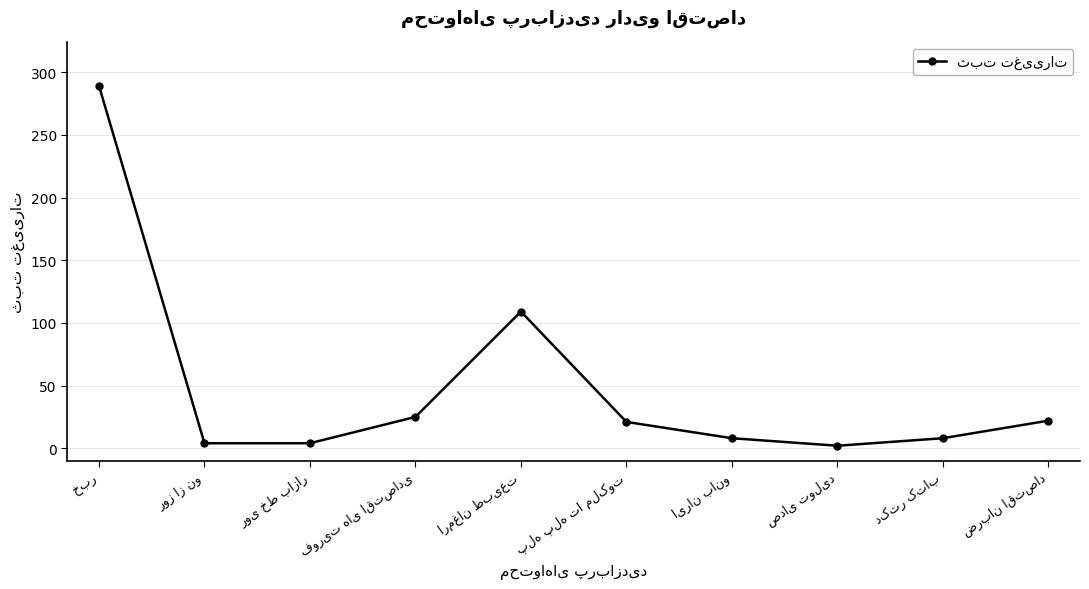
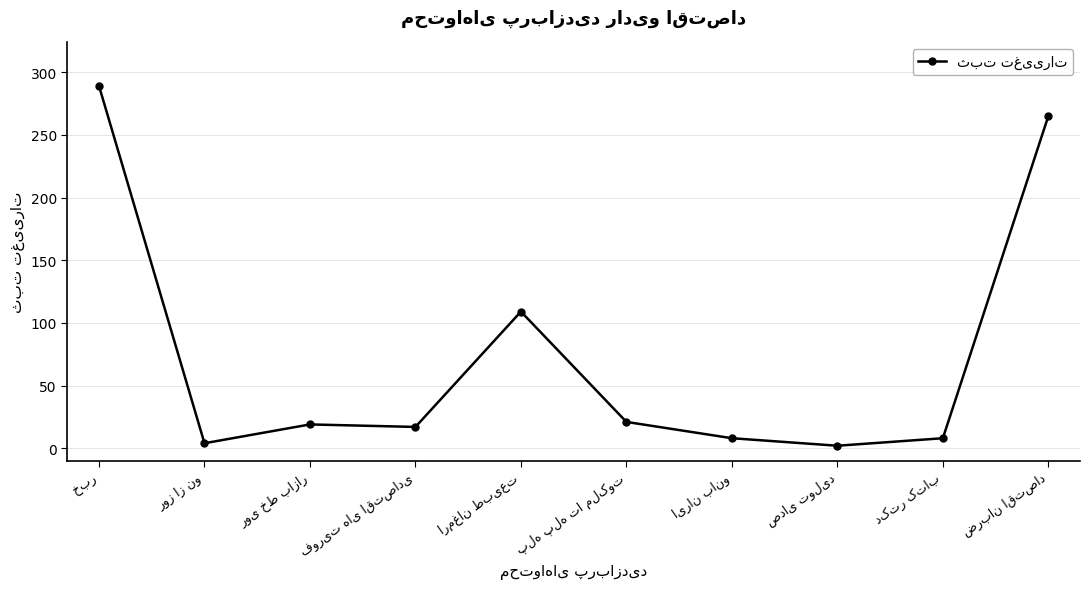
  {
    "خبر": 289,
    "روز از نو": 4,
-   "روی خط بازار": 4,
-   "فوریت های اقتصادی": 25,
+   "روی خط بازار": 19,
+   "فوریت های اقتصادی": 17,
    "ارمغان طبیعت": 109,
    "پله پله تا ملکوت": 21,
    "ایران بانو": 8,
    "صدای تولید": 2,
    "دکتر کتاب": 8,
-   "ضربان اقتصاد": 22
+   "ضربان اقتصاد": 265
  }
